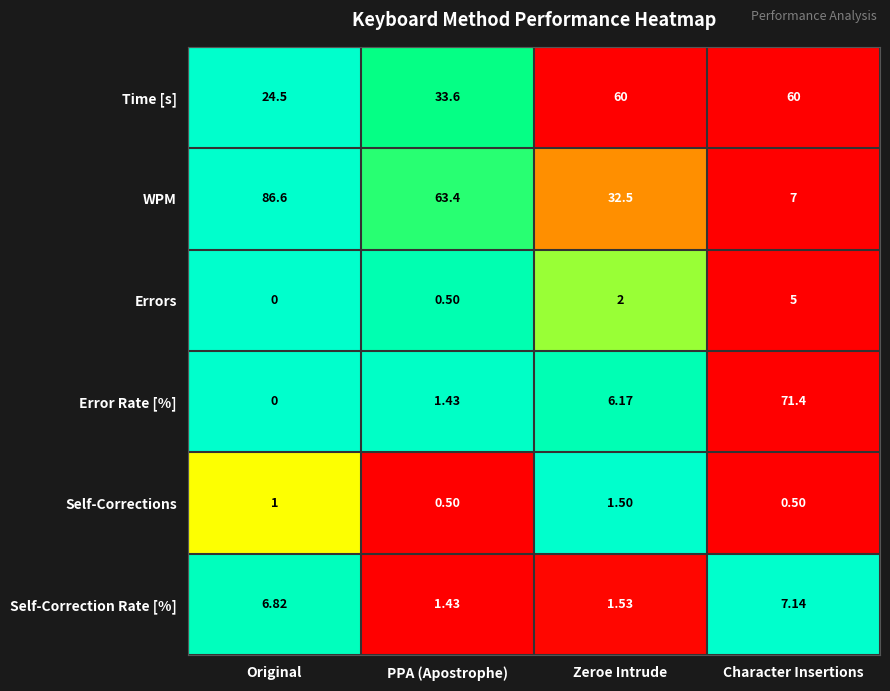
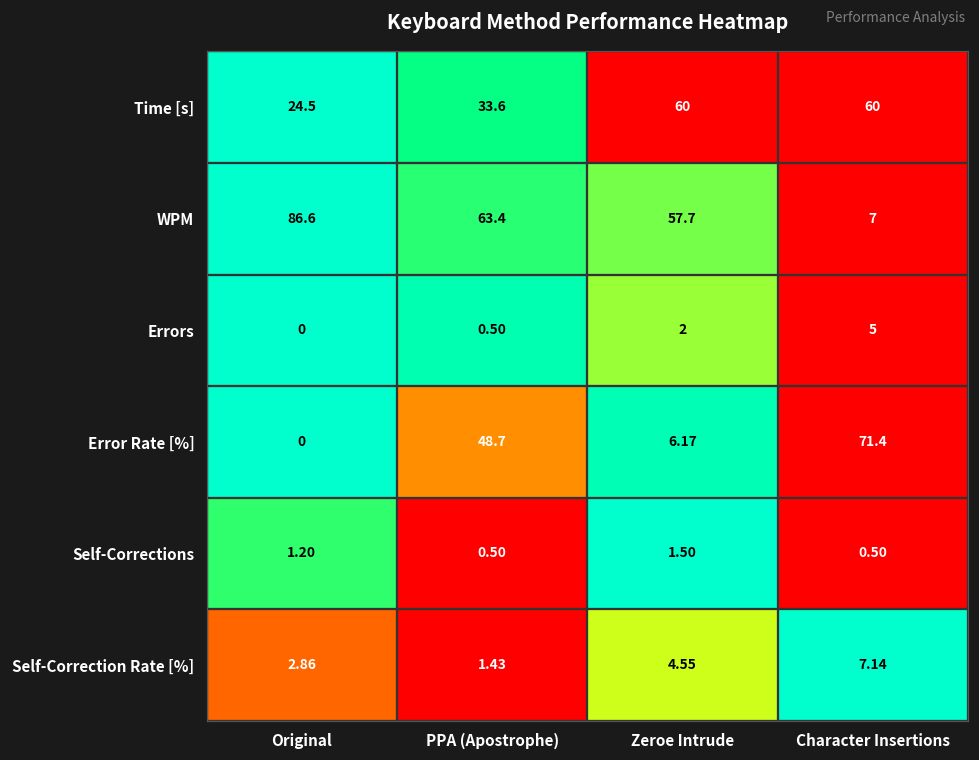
  {
    "Time [s]": {
      "Original": 24.5,
      "PPA (Apostrophe)": 33.6,
      "Zeroe Intrude": 60,
      "Character Insertions": 60
    },
    "WPM": {
      "Original": 86.6,
      "PPA (Apostrophe)": 63.4,
-     "Zeroe Intrude": 32.5,
+     "Zeroe Intrude": 57.7,
      "Character Insertions": 7
    },
    "Errors": {
      "Original": 0,
      "PPA (Apostrophe)": 0.50,
      "Zeroe Intrude": 2,
      "Character Insertions": 5
    },
    "Error Rate [%]": {
      "Original": 0,
-     "PPA (Apostrophe)": 1.43,
+     "PPA (Apostrophe)": 48.7,
      "Zeroe Intrude": 6.17,
      "Character Insertions": 71.4
    },
    "Self-Corrections": {
-     "Original": 1,
+     "Original": 1.20,
      "PPA (Apostrophe)": 0.50,
      "Zeroe Intrude": 1.50,
      "Character Insertions": 0.50
    },
    "Self-Correction Rate [%]": {
-     "Original": 6.82,
+     "Original": 2.86,
      "PPA (Apostrophe)": 1.43,
-     "Zeroe Intrude": 1.53,
+     "Zeroe Intrude": 4.55,
      "Character Insertions": 7.14
    }
  }
